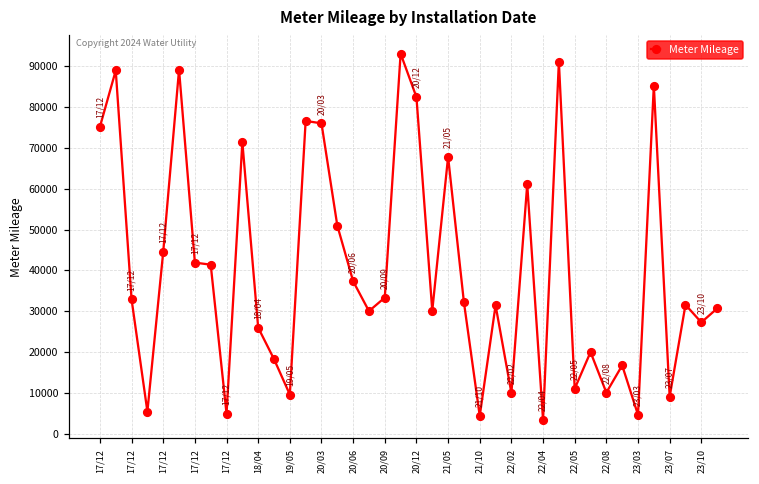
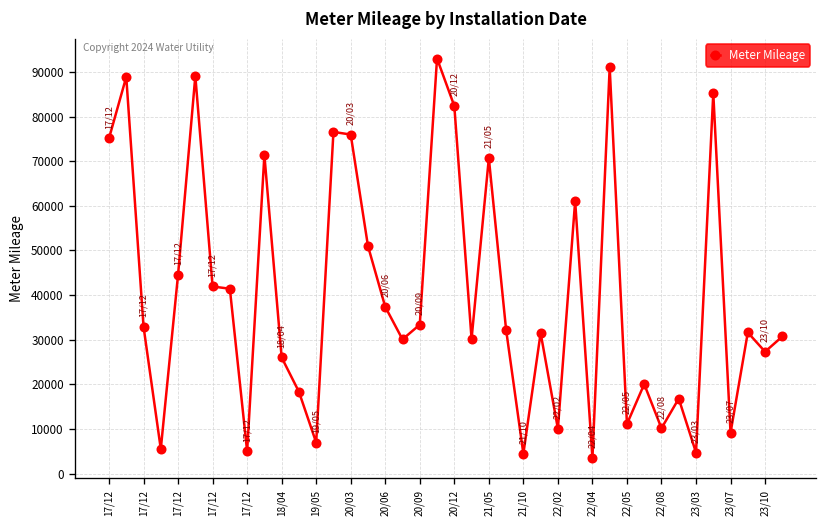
  {
-   "19/05": 10000,
-   "21/05": 68000
+   "19/05": 7000,
+   "21/05": 71000
  }
